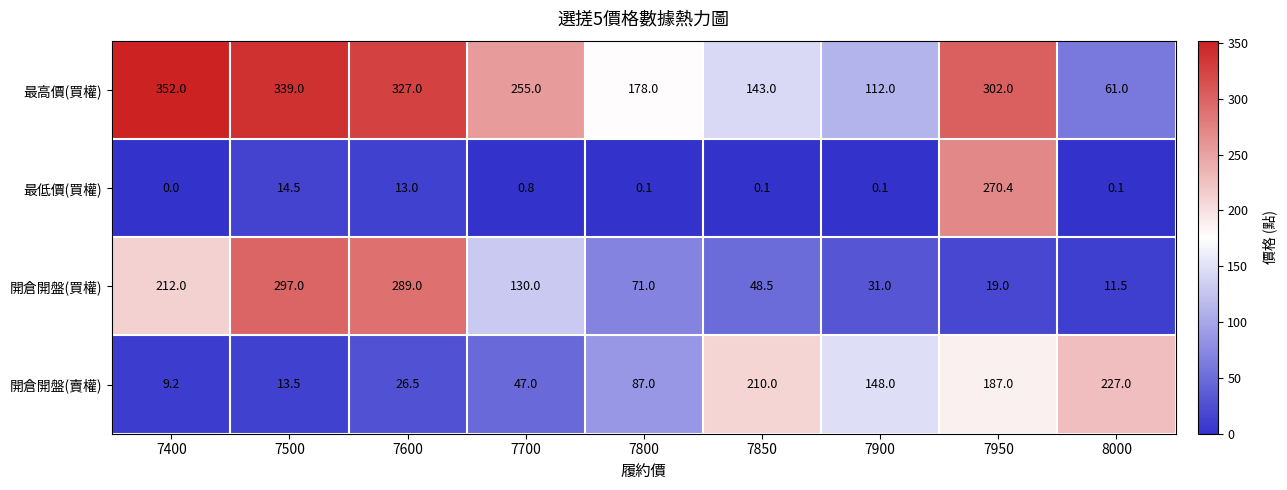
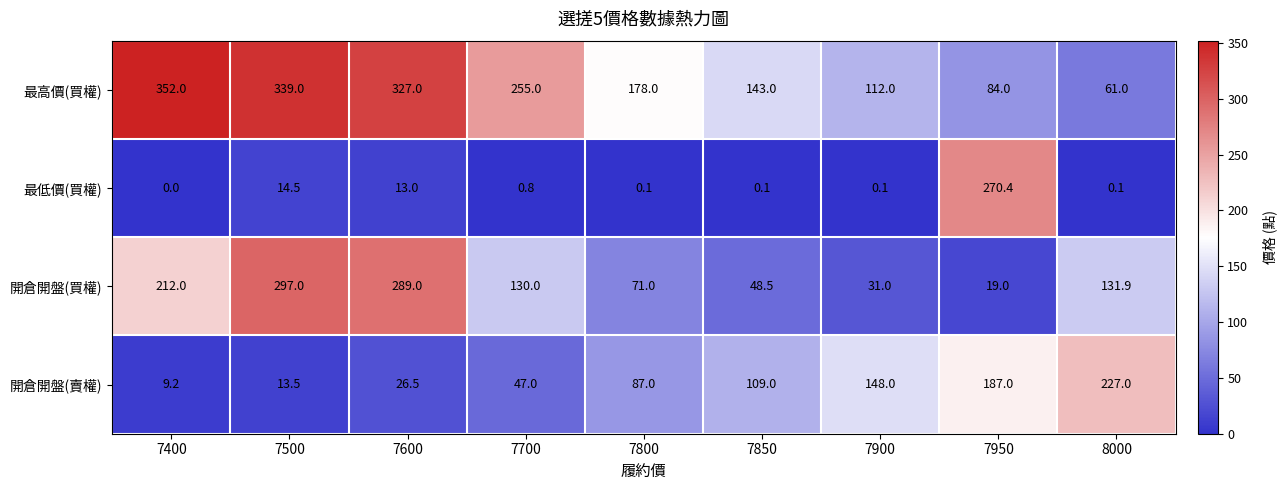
  {
    "最高價(買權)": {
      "7400": 352.0,
      "7500": 339.0,
      "7600": 327.0,
      "7700": 255.0,
      "7800": 178.0,
      "7850": 143.0,
      "7900": 112.0,
-     "7950": 302.0,
+     "7950": 84.0,
      "8000": 61.0
    },
    "最低價(買權)": {
      "7400": 0.0,
      "7500": 14.5,
      "7600": 13.0,
      "7700": 0.8,
      "7800": 0.1,
      "7850": 0.1,
      "7900": 0.1,
      "7950": 270.4,
      "8000": 0.1
    },
    "開倉開盤(買權)": {
      "7400": 212.0,
      "7500": 297.0,
      "7600": 289.0,
      "7700": 130.0,
      "7800": 71.0,
      "7850": 48.5,
      "7900": 31.0,
      "7950": 19.0,
-     "8000": 11.5
+     "8000": 131.9
    },
    "開倉開盤(賣權)": {
      "7400": 9.2,
      "7500": 13.5,
      "7600": 26.5,
      "7700": 47.0,
      "7800": 87.0,
-     "7850": 210.0,
+     "7850": 109.0,
      "7900": 148.0,
      "7950": 187.0,
      "8000": 227.0
    }
  }
